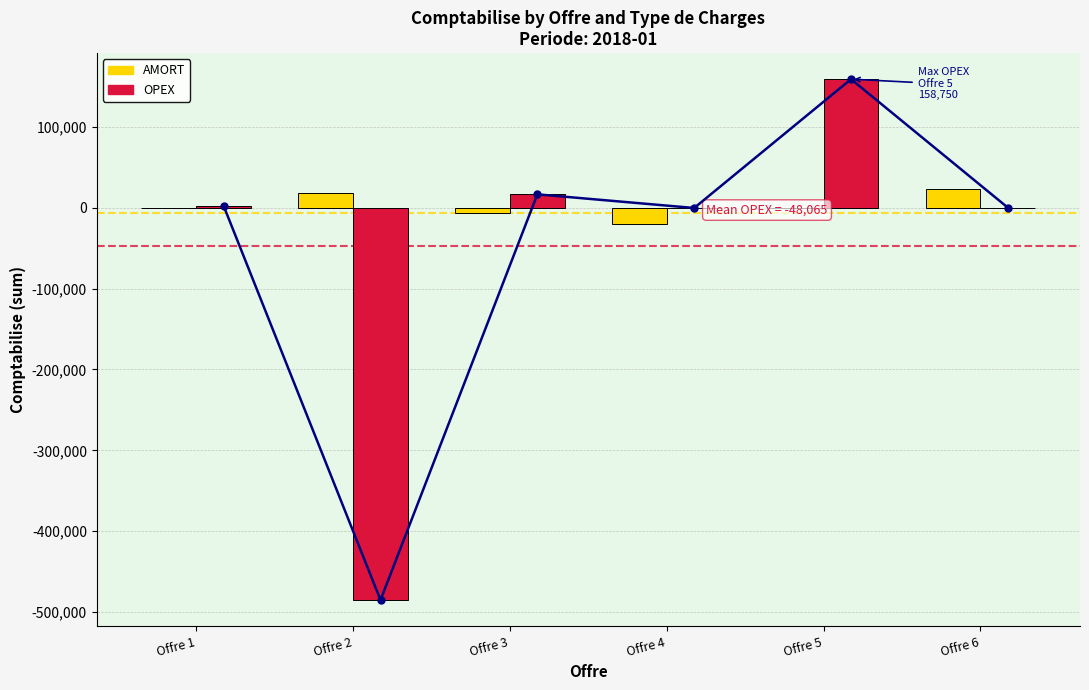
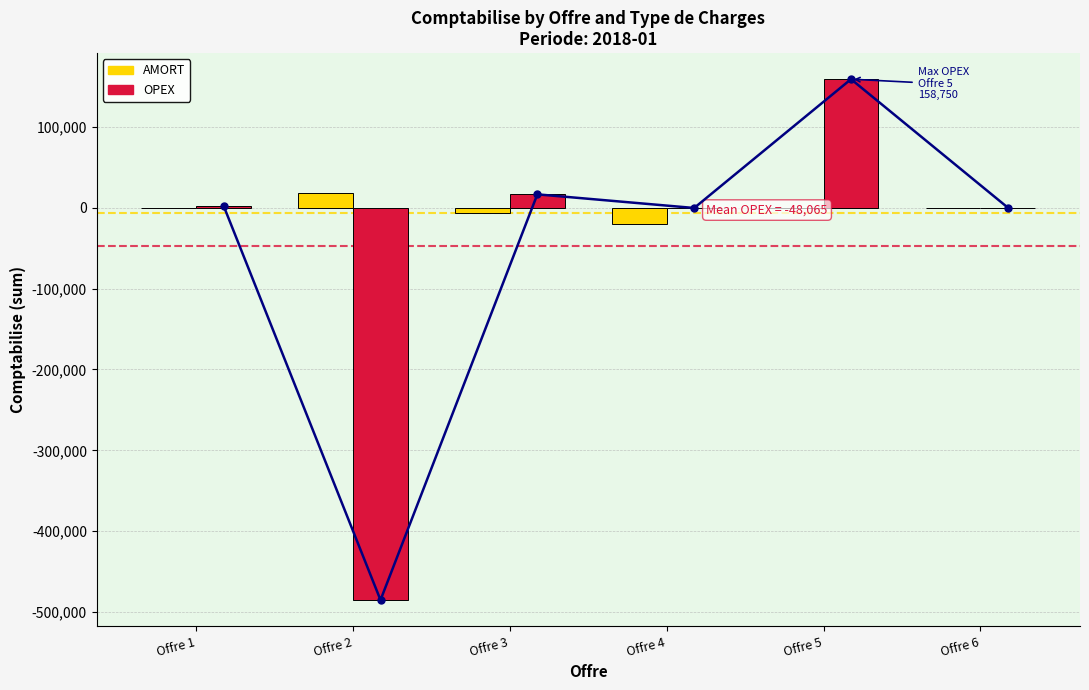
  {
    "AMORT": {
      "Offre 2": "20,000",
      "Offre 3": "-10,000",
      "Offre 4": "-20,000",
-     "Offre 6": "20,000"
+     "Offre 6": "0"
    },
    "OPEX": {
      "Offre 5": "158,750"
    }
  }
